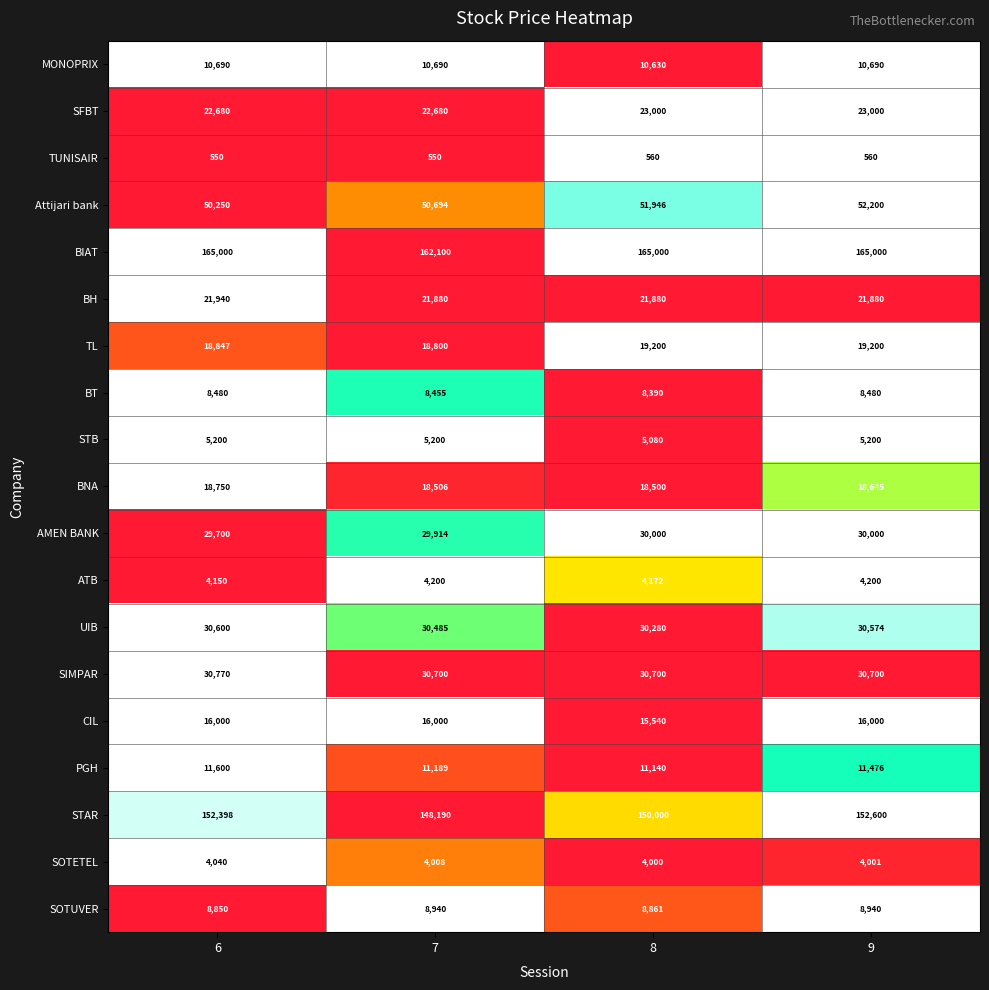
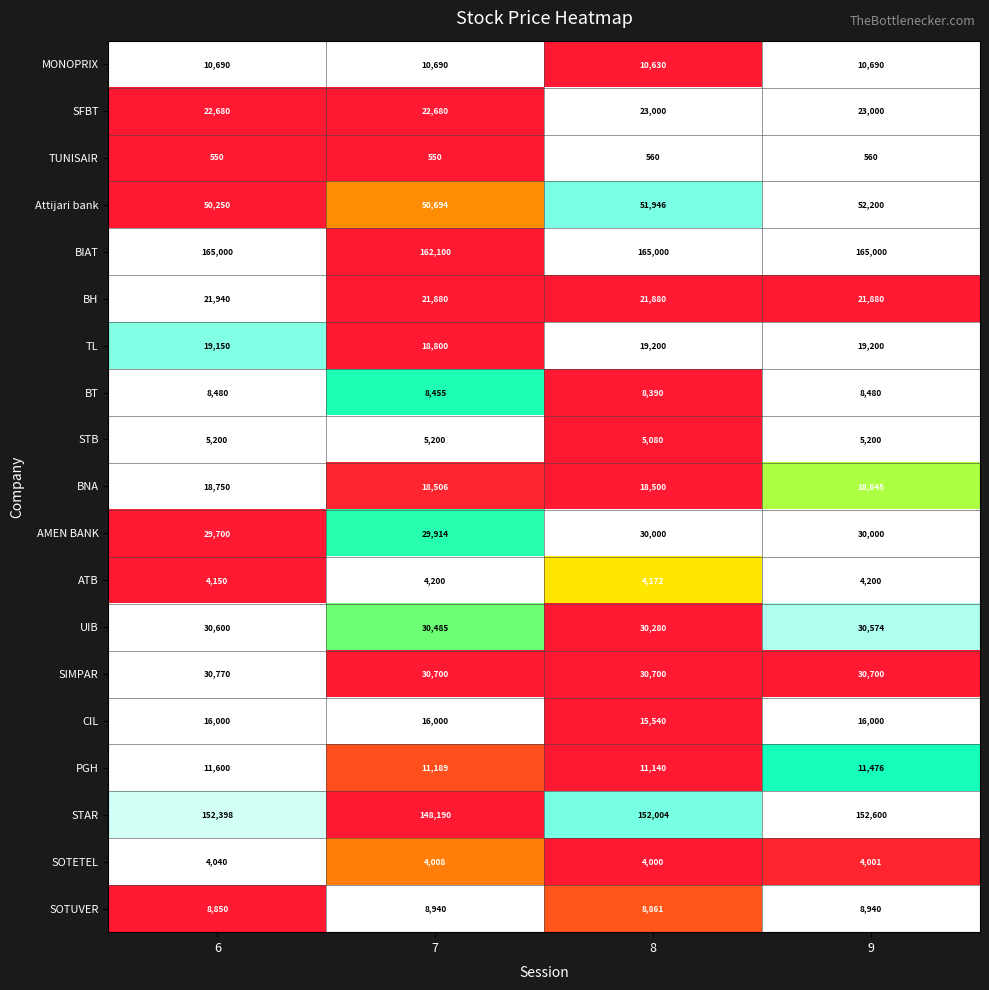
  {
    "MONOPRIX": {
      "6": "10,690",
      "7": "10,690",
      "8": "10,630",
      "9": "10,690"
    },
    "SFBT": {
      "6": "22,680",
      "7": "22,680",
      "8": "23,000",
      "9": "23,000"
    },
    "TUNISAIR": {
      "6": "550",
      "7": "550",
      "8": "560",
      "9": "560"
    },
    "Attijari bank": {
      "6": "50,250",
      "7": "50,694",
      "8": "51,946",
      "9": "52,200"
    },
    "BIAT": {
      "6": "165,000",
      "7": "162,100",
      "8": "165,000",
      "9": "165,000"
    },
    "BH": {
      "6": "21,940",
      "7": "21,880",
      "8": "21,880",
      "9": "21,880"
    },
    "TL": {
-     "6": "18,847",
+     "6": "19,150",
      "7": "18,800",
      "8": "19,200",
      "9": "19,200"
    },
    "BT": {
      "6": "8,480",
      "7": "8,455",
      "8": "8,390",
      "9": "8,480"
    },
    "STB": {
      "6": "5,200",
      "7": "5,200",
      "8": "5,080",
      "9": "5,200"
    },
    "BNA": {
      "6": "18,750",
      "7": "18,506",
      "8": "18,500",
      "9": "18,645"
    },
    "AMEN BANK": {
      "6": "29,700",
      "7": "29,914",
      "8": "30,000",
      "9": "30,000"
    },
    "ATB": {
      "6": "4,150",
      "7": "4,200",
      "8": "4,172",
      "9": "4,200"
    },
    "UIB": {
      "6": "30,600",
      "7": "30,485",
      "8": "30,280",
      "9": "30,574"
    },
    "SIMPAR": {
      "6": "30,770",
      "7": "30,700",
      "8": "30,700",
      "9": "30,700"
    },
    "CIL": {
      "6": "16,000",
      "7": "16,000",
      "8": "15,540",
      "9": "16,000"
    },
    "PGH": {
      "6": "11,600",
      "7": "11,189",
      "8": "11,140",
      "9": "11,476"
    },
    "STAR": {
      "6": "152,398",
      "7": "148,190",
-     "8": "150,000",
+     "8": "152,004",
      "9": "152,600"
    },
    "SOTETEL": {
      "6": "4,040",
      "7": "4,008",
      "8": "4,000",
      "9": "4,001"
    },
    "SOTUVER": {
      "6": "8,850",
      "7": "8,940",
      "8": "8,861",
      "9": "8,940"
    }
  }
